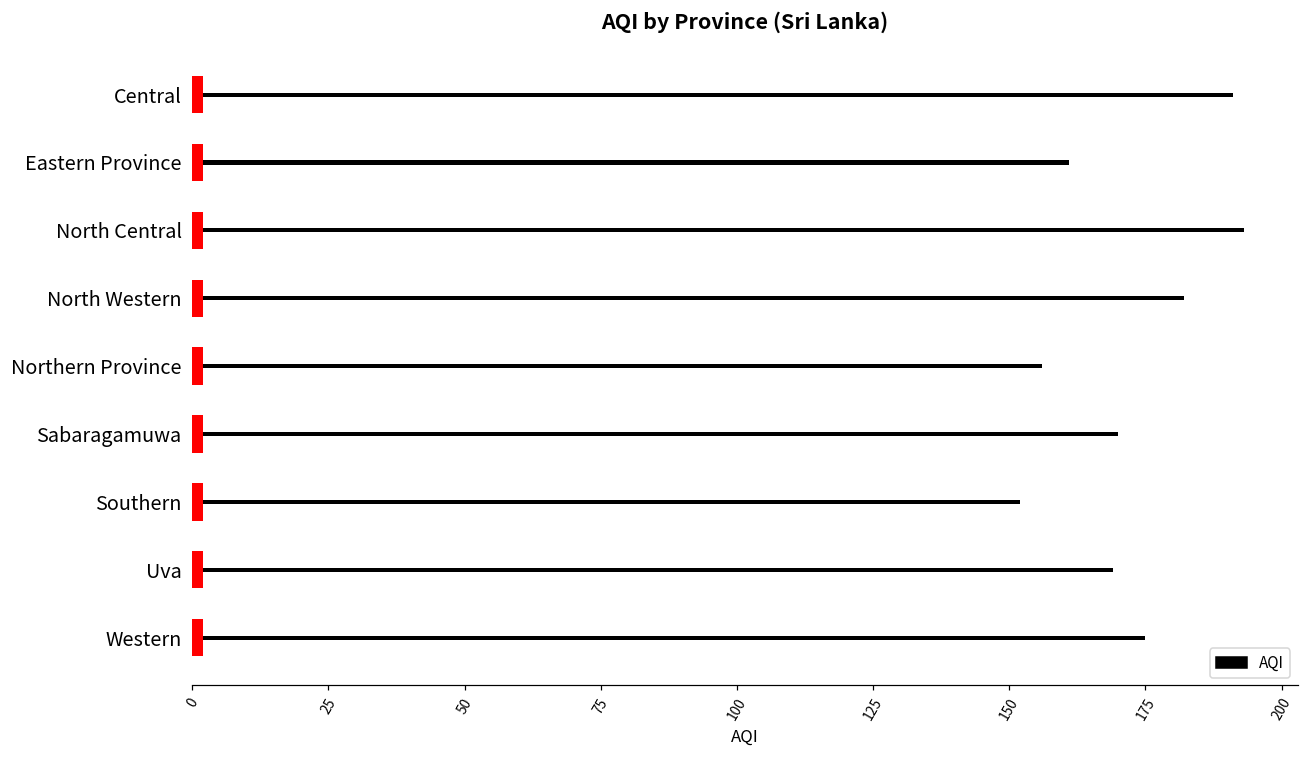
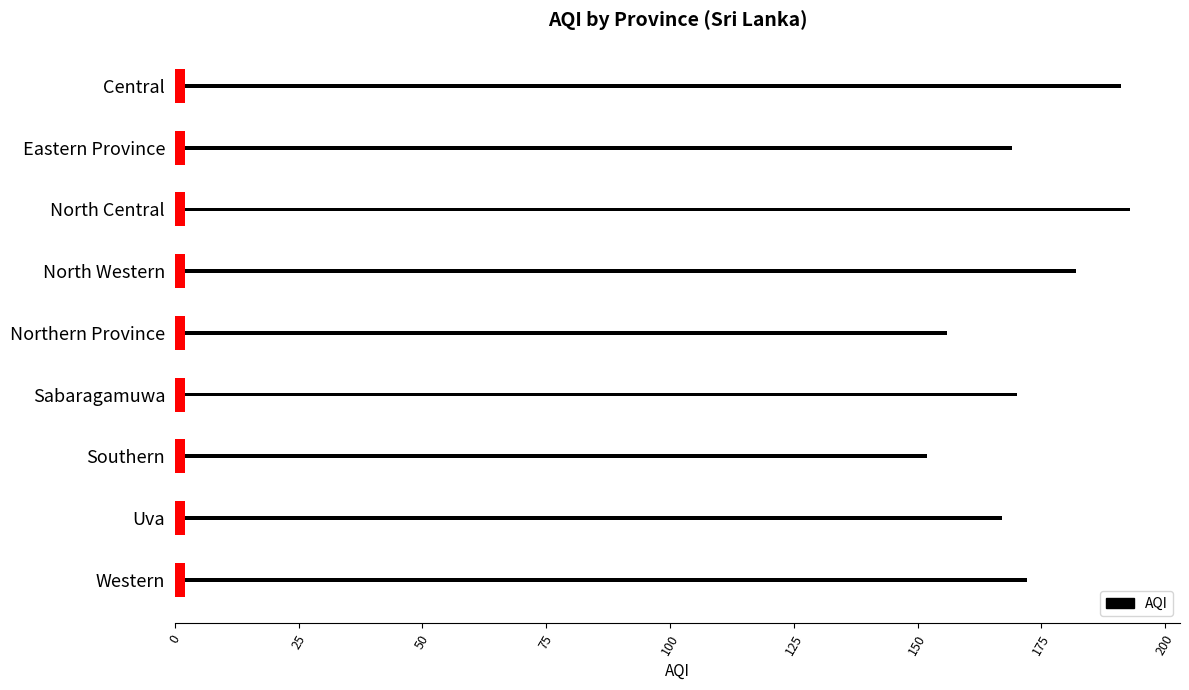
  {
    "AQI": {
      "Central": 191,
-     "Eastern Province": 161,
+     "Eastern Province": 169,
      "North Central": 193,
      "North Western": 182,
      "Northern Province": 156,
      "Sabaragamuwa": 170,
      "Southern": 152,
-     "Uva": 169,
-     "Western": 175
+     "Uva": 167,
+     "Western": 172
    }
  }
